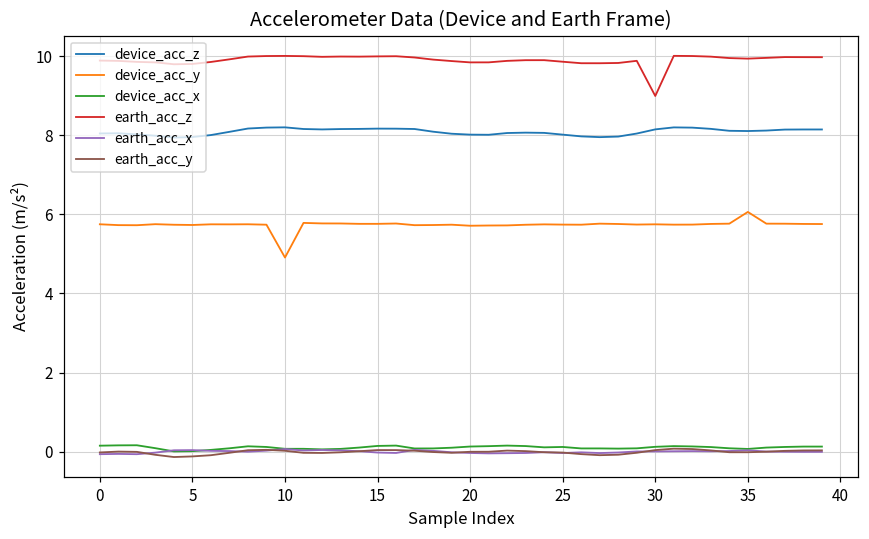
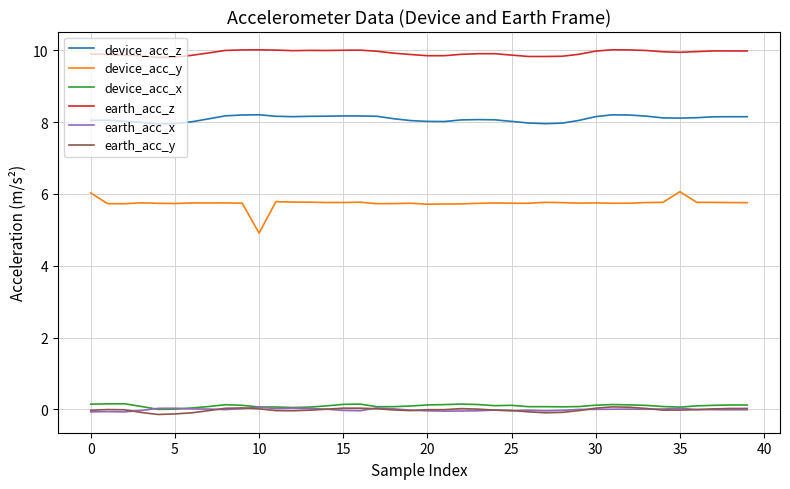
  {
    "device_acc_z": {
      "10": 8.2,
      "15": 8.2,
      "20": 8.0,
      "25": 8.0,
      "30": 8.2,
      "35": 8.1
    },
    "device_acc_y": {
-     "0": 5.8,
+     "0": 6.0,
      "5": 5.7,
      "10": 4.9,
      "15": 5.8,
      "20": 5.7,
      "25": 5.7,
      "30": 5.7,
      "35": 6.1
    },
    "device_acc_x": {
      "0": 0.1,
      "15": 0.1,
      "20": 0.1,
      "25": 0.1,
      "30": 0.1
    },
    "earth_acc_z": {
      "10": 10.0,
      "15": 10.0,
      "20": 9.8,
      "25": 9.9,
-     "30": 9.0,
+     "30": 10.0,
      "35": 9.9
    },
    "earth_acc_y": {
      "5": -0.1
    }
  }
